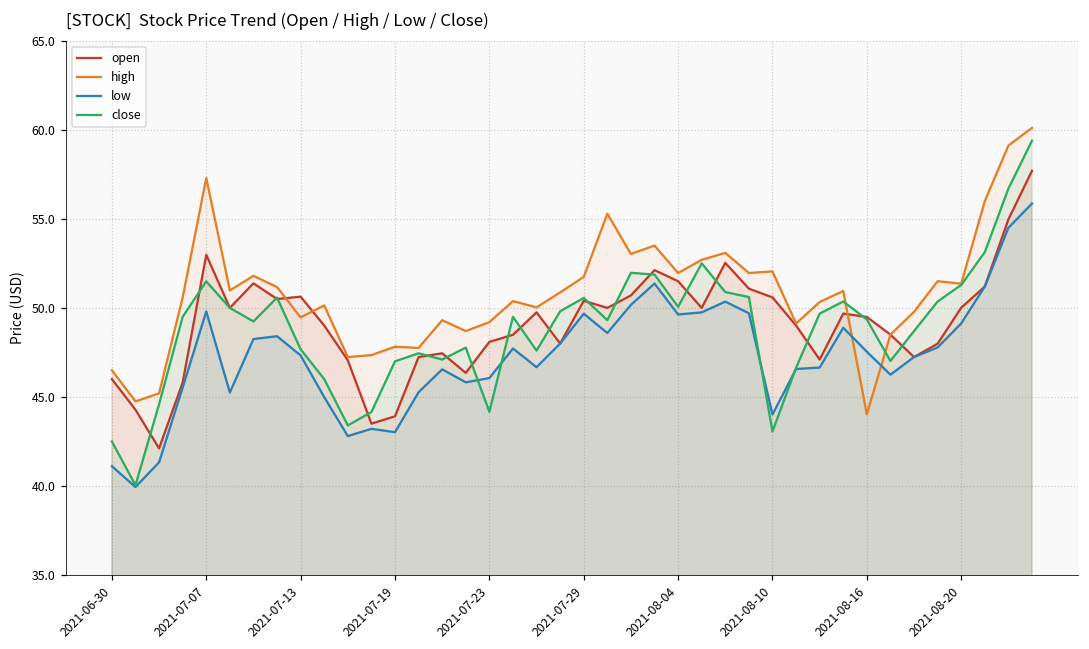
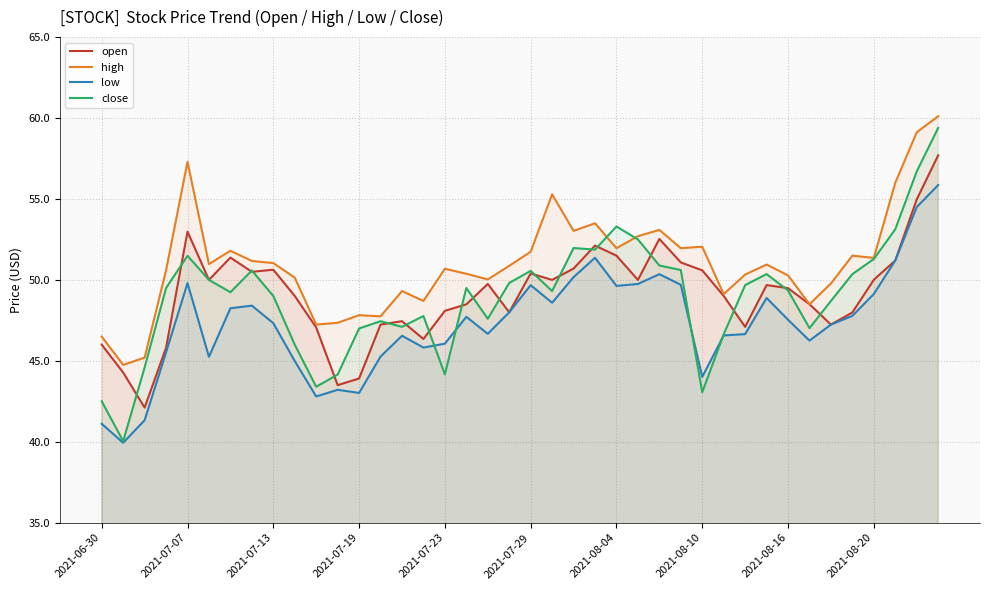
  {
    "open": {
      "2021-06-30": 46.0,
      "2021-07-07": 53.0,
      "2021-07-13": 50.6,
      "2021-07-19": 43.9,
      "2021-07-23": 48.1,
      "2021-08-04": 51.5,
      "2021-08-10": 50.6,
      "2021-08-20": 50.0
    },
    "high": {
      "2021-06-30": 46.5,
      "2021-07-07": 57.3,
-     "2021-07-13": 49.5,
+     "2021-07-13": 51.0,
      "2021-07-19": 47.8,
-     "2021-07-23": 49.2,
+     "2021-07-23": 50.7,
      "2021-07-29": 51.7,
      "2021-08-04": 52.0,
      "2021-08-10": 52.1,
-     "2021-08-16": 44.0
+     "2021-08-16": 50.3
    },
    "low": {
      "2021-06-30": 41.1,
      "2021-07-07": 49.8,
      "2021-07-13": 47.3,
      "2021-07-19": 43.0,
      "2021-07-23": 46.1,
      "2021-07-29": 49.7,
      "2021-08-04": 49.6,
      "2021-08-10": 44.0,
      "2021-08-16": 47.5,
      "2021-08-20": 49.1
    },
    "close": {
      "2021-06-30": 42.5,
      "2021-07-07": 51.5,
-     "2021-07-13": 47.7,
+     "2021-07-13": 49.0,
      "2021-07-19": 47.0,
      "2021-07-23": 44.2,
-     "2021-08-04": 50.1,
+     "2021-08-04": 53.3,
      "2021-08-10": 43.1
    }
  }
